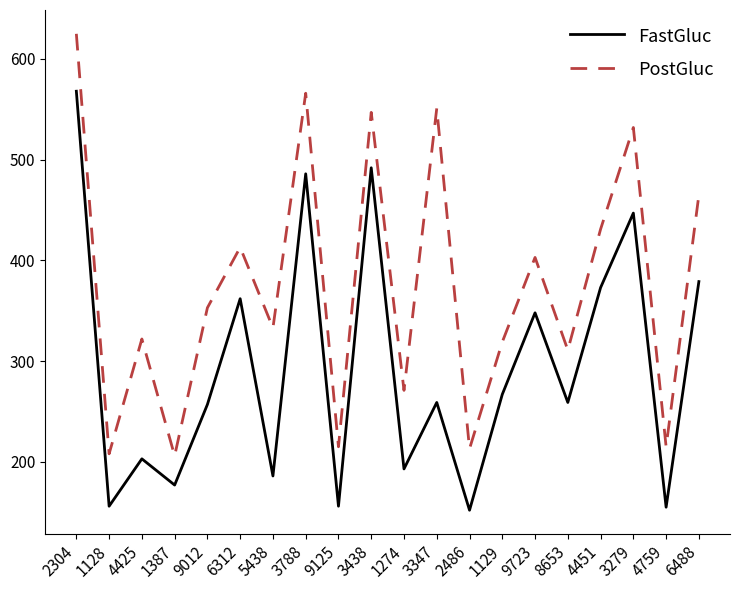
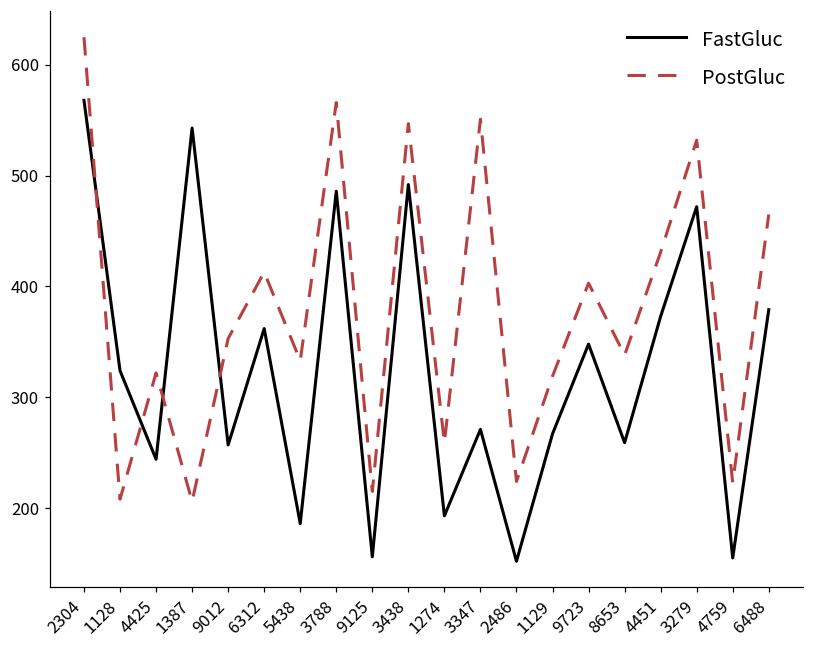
  {
    "FastGluc": {
      "2304": 568,
-     "1128": 156,
-     "4425": 203,
-     "1387": 177,
+     "1128": 324,
+     "4425": 244,
+     "1387": 543,
      "9012": 257,
      "6312": 362,
      "5438": 186,
      "3788": 486,
      "9125": 156,
      "3438": 492,
      "1274": 193,
-     "3347": 259,
+     "3347": 271,
      "2486": 152,
      "1129": 267,
      "9723": 348,
      "8653": 259,
      "4451": 373,
-     "3279": 447,
+     "3279": 472,
      "4759": 155,
      "6488": 379
    },
    "PostGluc": {
      "2304": 625,
      "1128": 208,
      "4425": 322,
      "1387": 206,
      "9012": 353,
      "6312": 413,
      "5438": 333,
      "3788": 566,
      "9125": 215,
      "3438": 547,
-     "1274": 271,
+     "1274": 259,
      "3347": 551,
-     "2486": 213,
+     "2486": 224,
      "1129": 319,
      "9723": 403,
-     "8653": 311,
+     "8653": 338,
      "4451": 431,
      "3279": 532,
-     "4759": 215,
+     "4759": 223,
      "6488": 465
    }
  }
